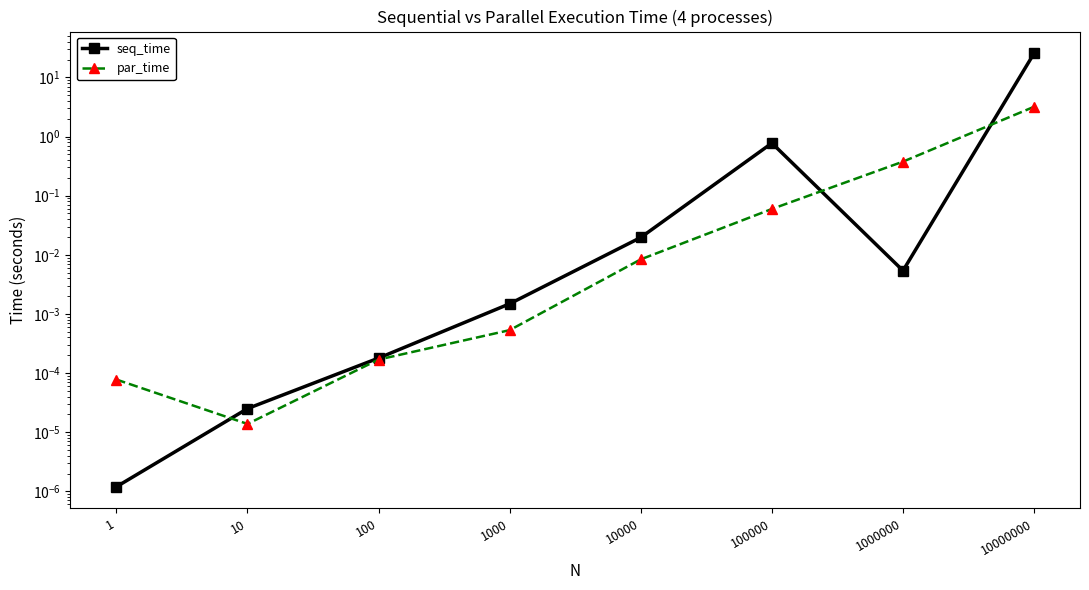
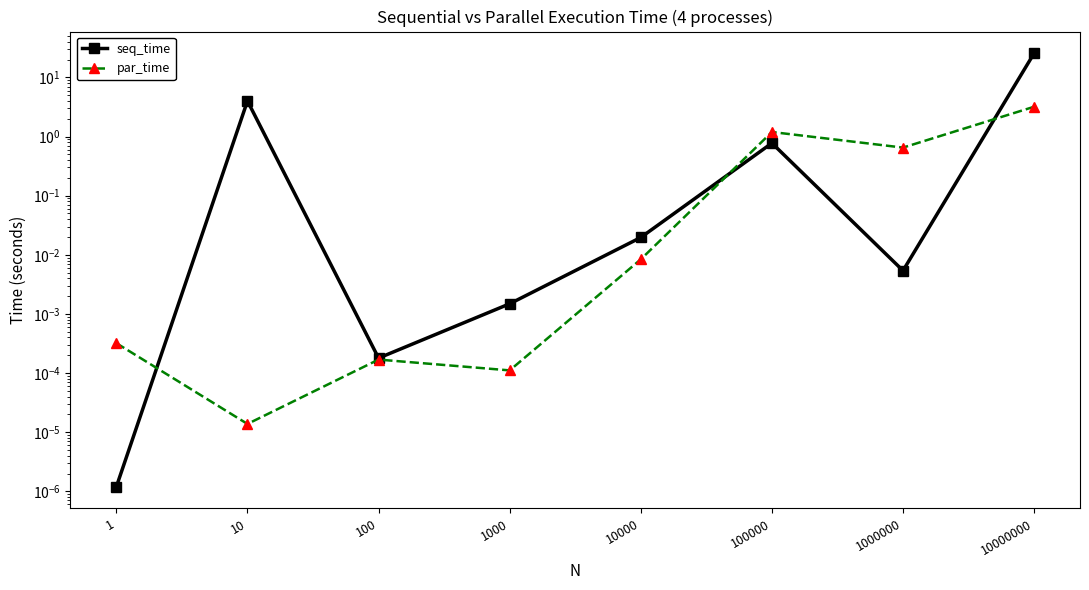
  {
    "seq_time": {
      "1": 0.0000012,
-     "10": 0,
+     "10": 4,
      "1000": 0.0015,
      "10000": 0.020,
      "100000": 0.8,
      "1000000": 0.005,
      "10000000": 30
    },
    "par_time": {
-     "1": 0.00008,
+     "1": 0.0003,
      "10": 0.000014,
-     "1000": 0.0005,
+     "1000": 0.00011,
      "10000": 0.008,
-     "100000": 0.06,
-     "1000000": 0.4,
+     "100000": 1.2,
+     "1000000": 0.7,
      "10000000": 3
    }
  }
